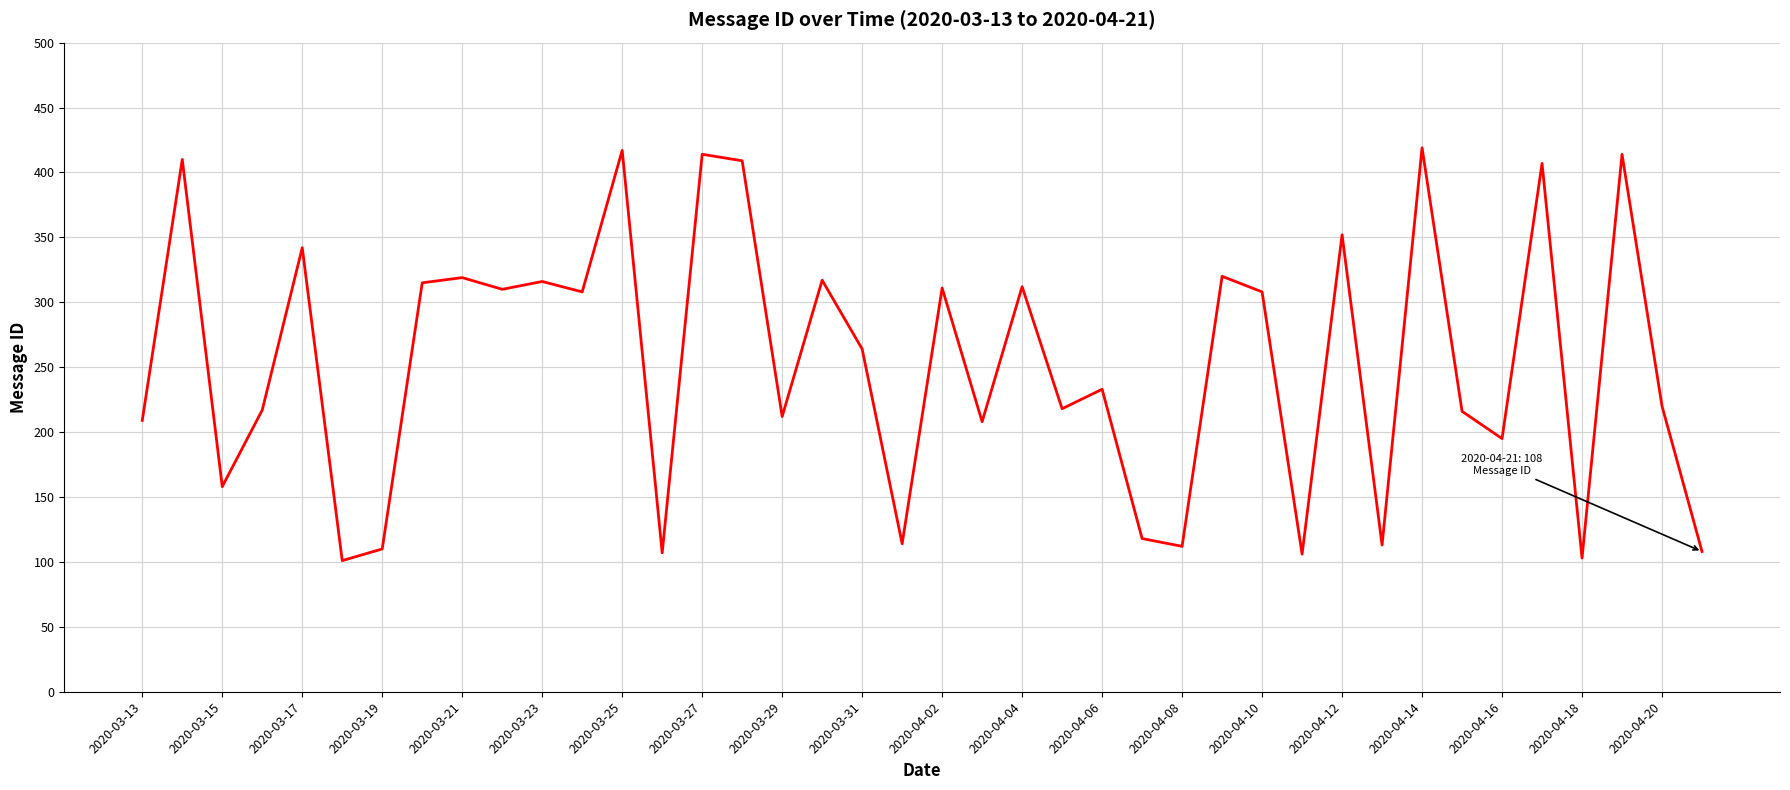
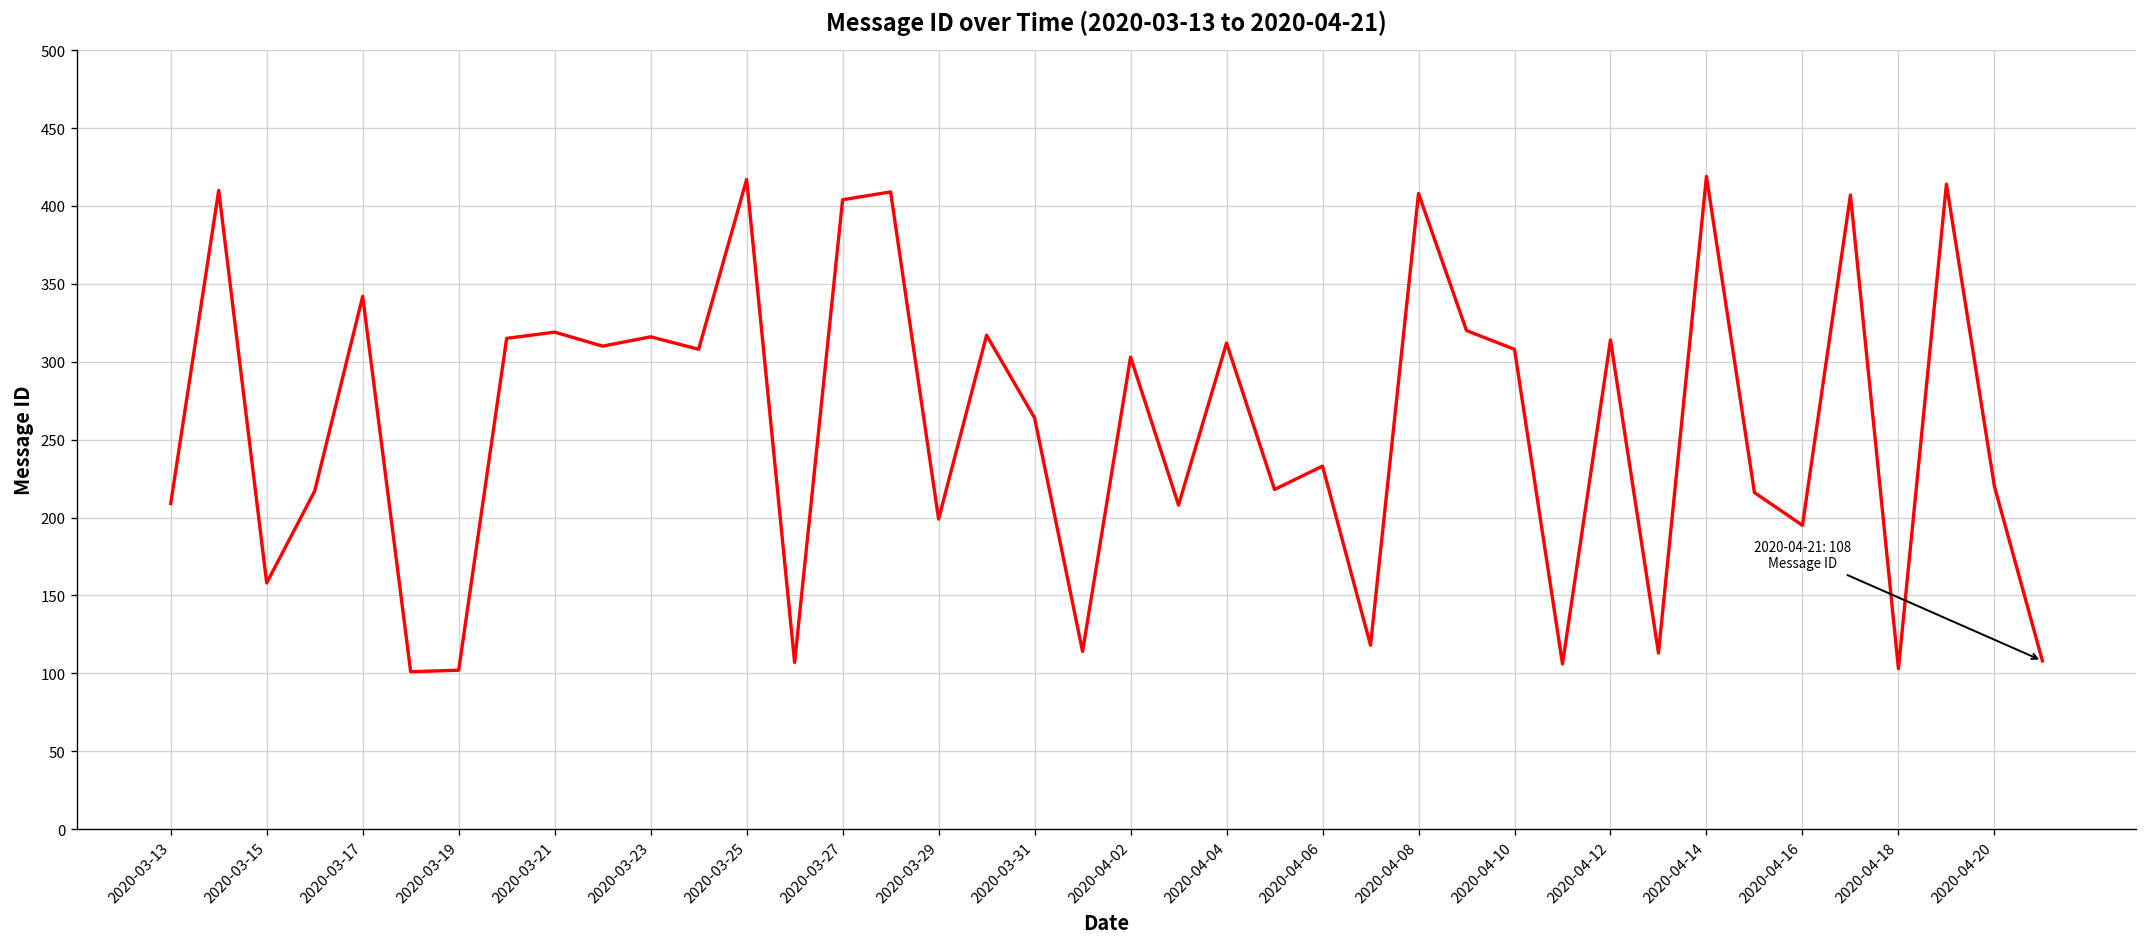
  {
    "2020-03-13": 209,
    "2020-03-15": 158,
    "2020-03-17": 342,
-   "2020-03-19": 110,
+   "2020-03-19": 102,
    "2020-03-21": 319,
    "2020-03-23": 316,
    "2020-03-25": 417,
-   "2020-03-27": 414,
-   "2020-03-29": 212,
+   "2020-03-27": 404,
+   "2020-03-29": 199,
    "2020-03-31": 264,
-   "2020-04-02": 311,
+   "2020-04-02": 303,
    "2020-04-04": 312,
    "2020-04-06": 233,
-   "2020-04-08": 112,
+   "2020-04-08": 408,
    "2020-04-10": 308,
-   "2020-04-12": 352,
+   "2020-04-12": 314,
    "2020-04-14": 419,
    "2020-04-16": 195,
    "2020-04-18": 103,
    "2020-04-20": 220
  }
